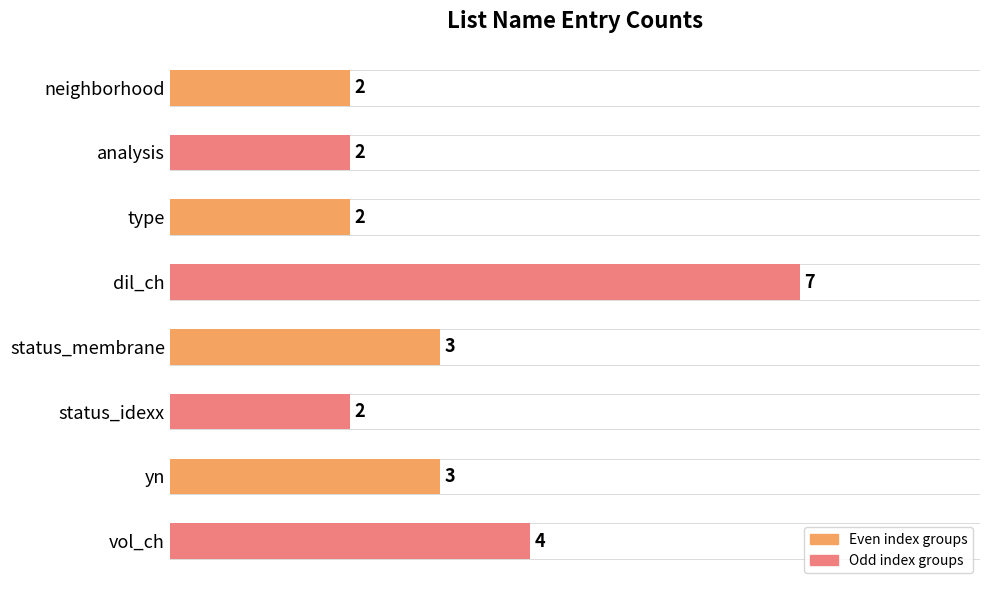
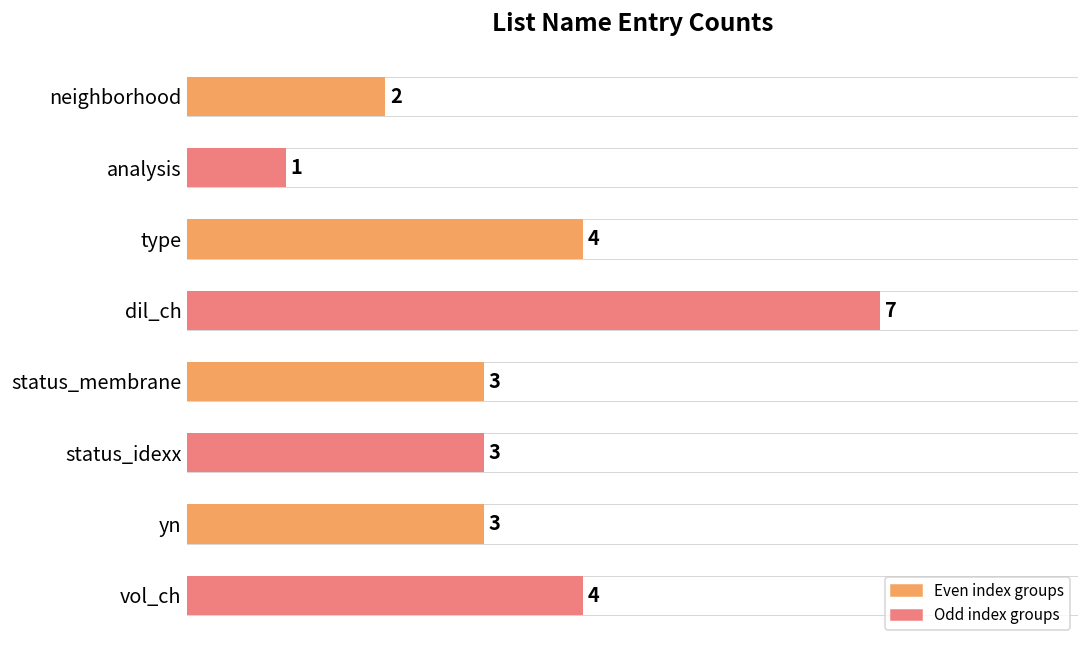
  {
    "neighborhood": 2,
-   "analysis": 2,
-   "type": 2,
+   "analysis": 1,
+   "type": 4,
    "dil_ch": 7,
    "status_membrane": 3,
-   "status_idexx": 2,
+   "status_idexx": 3,
    "yn": 3,
    "vol_ch": 4
  }
